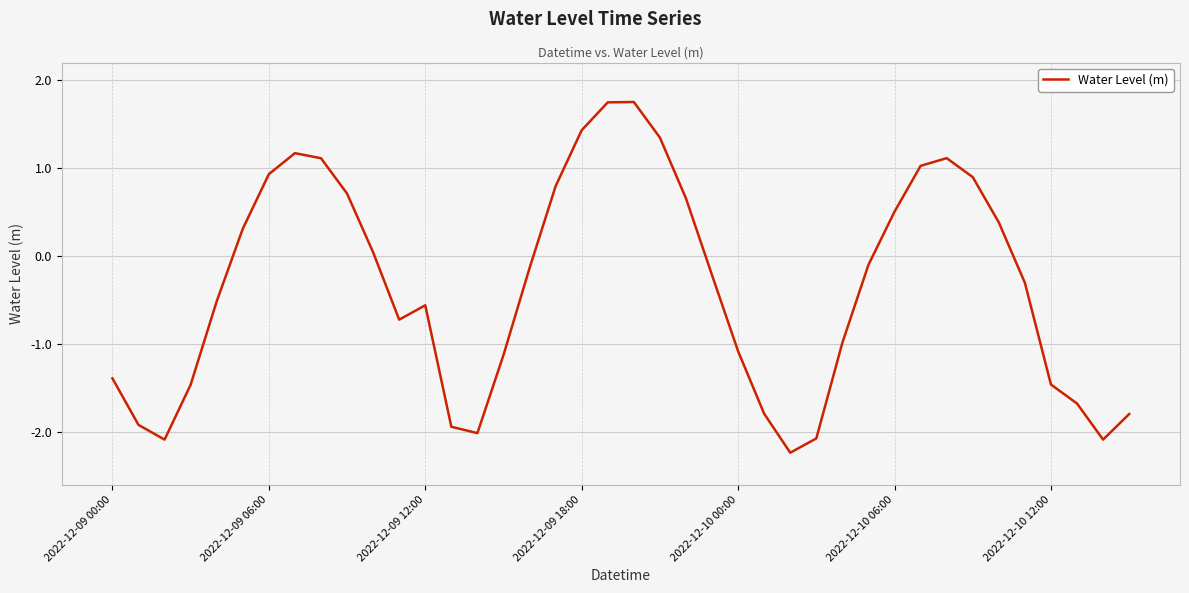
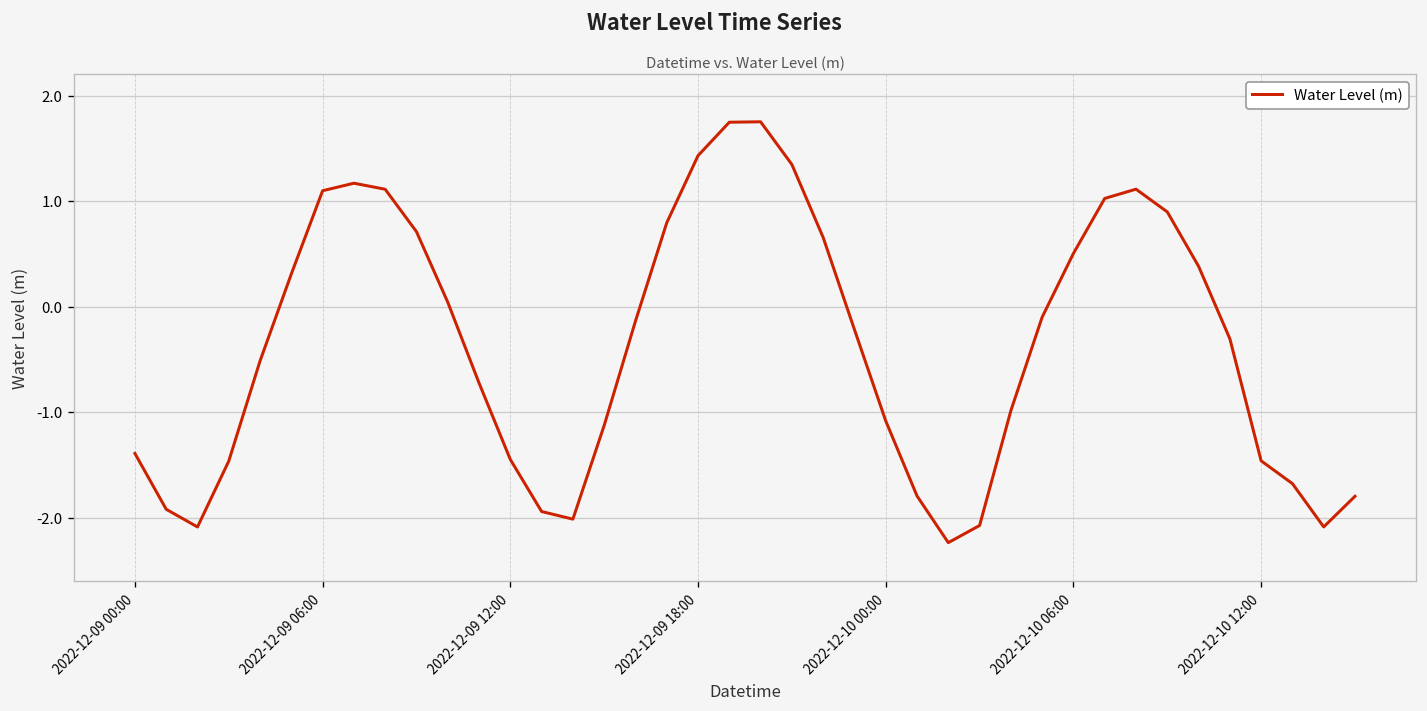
  {
    "2022-12-09 00:00": -1.4,
-   "2022-12-09 06:00": 0.9,
-   "2022-12-09 12:00": -0.6,
+   "2022-12-09 06:00": 1.1,
+   "2022-12-09 12:00": -1.4,
    "2022-12-09 18:00": 1.4,
    "2022-12-10 00:00": -1.1,
    "2022-12-10 06:00": 0.5,
    "2022-12-10 12:00": -1.5
  }
